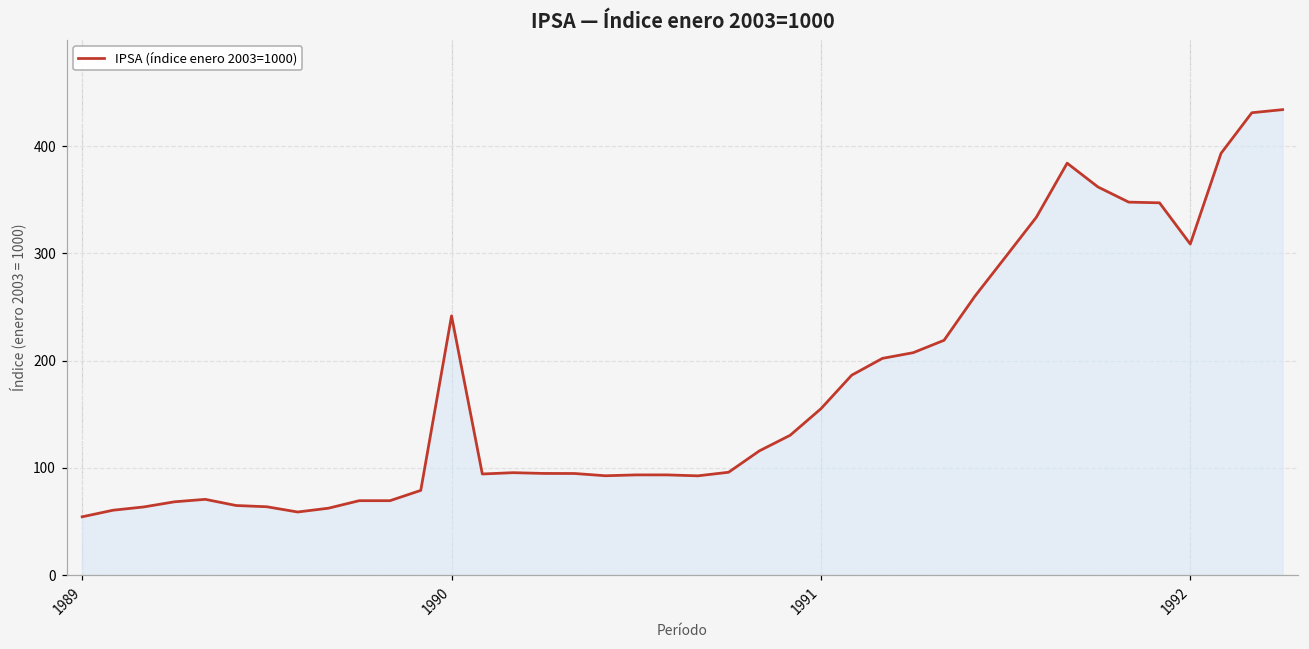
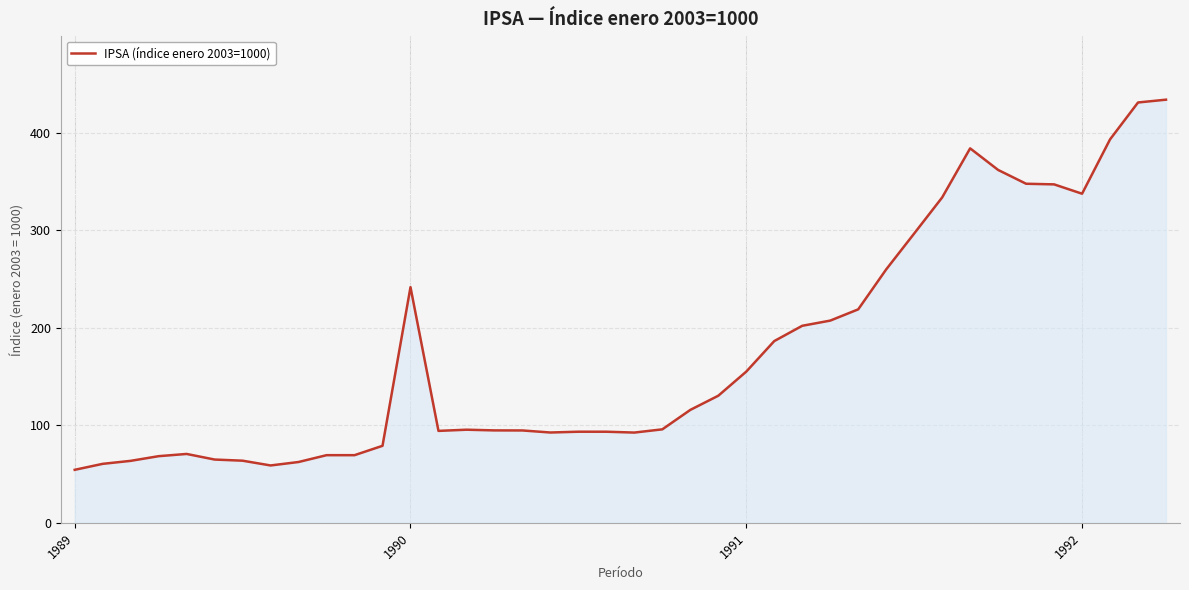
  {
    "1989": 50,
    "1990": 240,
    "1991": 160,
-   "1992": 310
+   "1992": 340
  }
